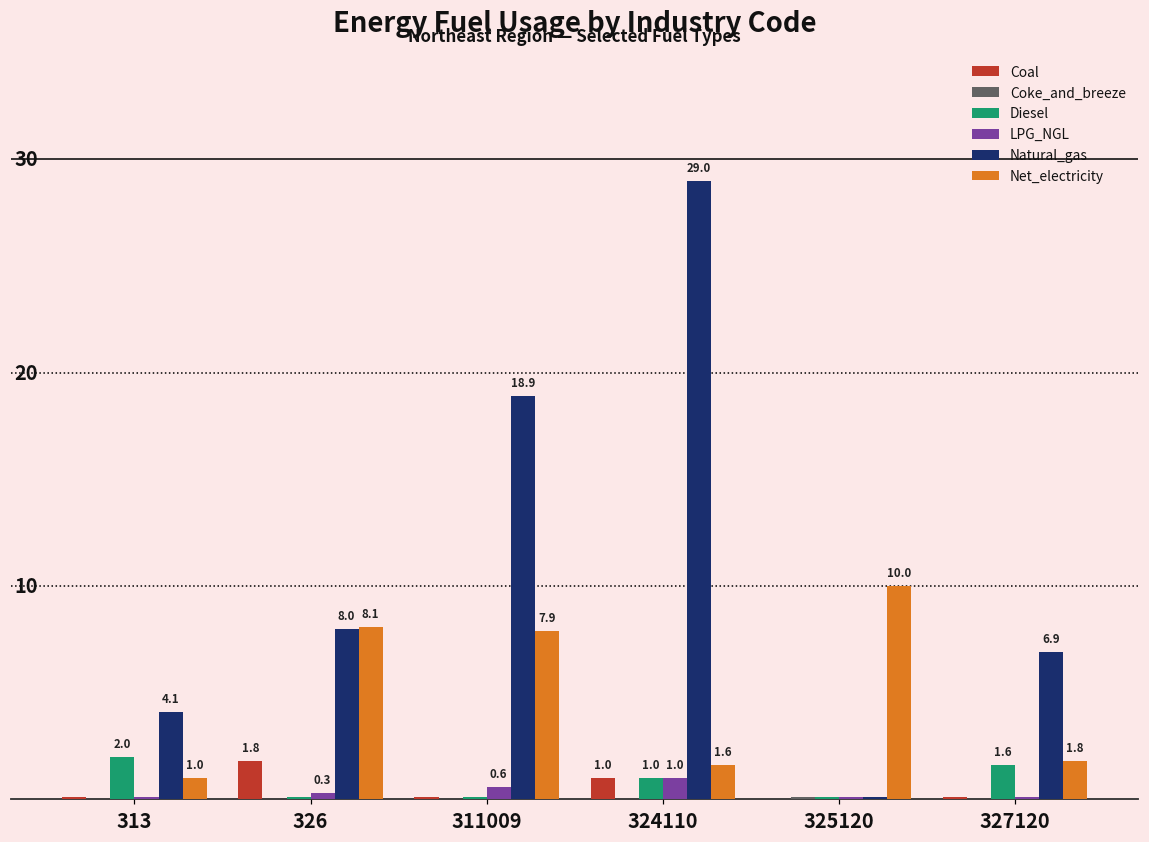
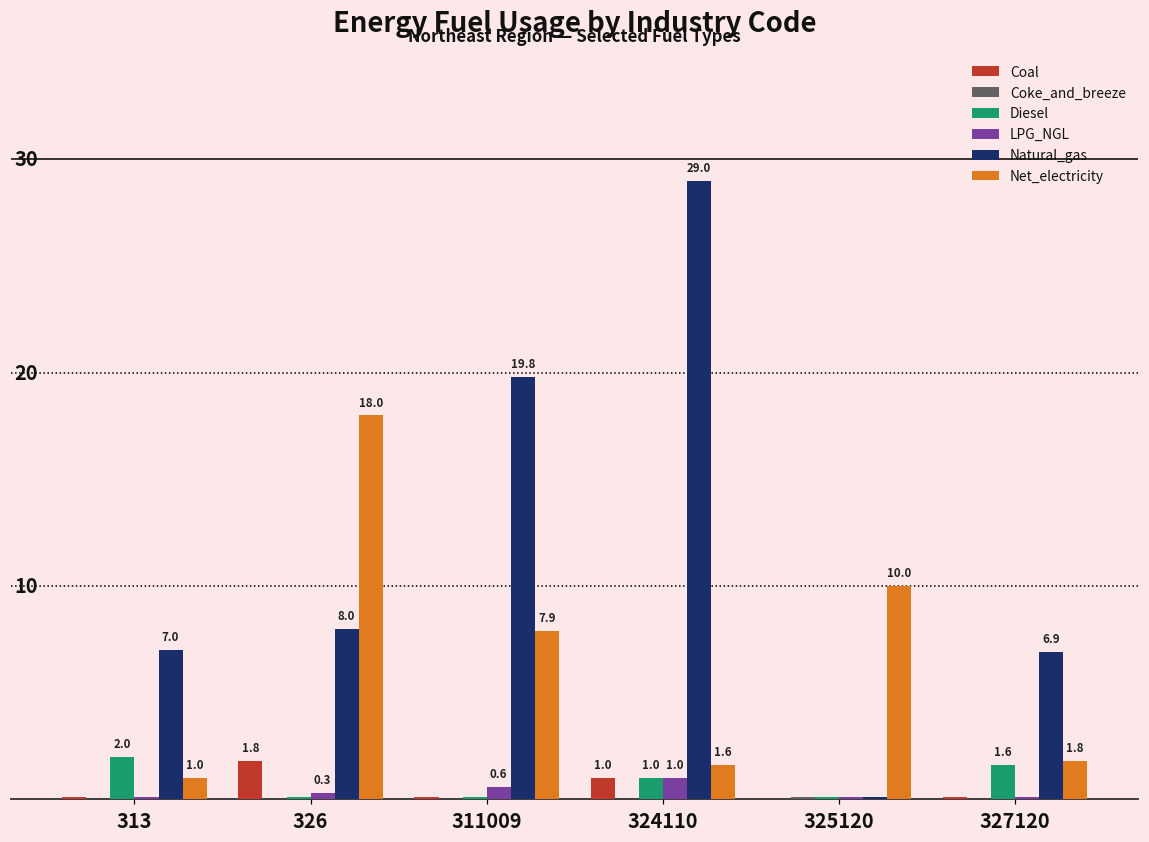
  {
    "Coal": {
      "326": 1.8,
      "324110": 1.0
    },
    "Diesel": {
      "313": 2.0,
      "324110": 1.0,
      "327120": 1.6
    },
    "LPG_NGL": {
      "326": 0.3,
      "311009": 0.6,
      "324110": 1.0
    },
    "Natural_gas": {
-     "313": 4.1,
+     "313": 7.0,
      "326": 8.0,
-     "311009": 18.9,
+     "311009": 19.8,
      "324110": 29.0,
      "327120": 6.9
    },
    "Net_electricity": {
      "313": 1.0,
-     "326": 8.1,
+     "326": 18.0,
      "311009": 7.9,
      "324110": 1.6,
      "325120": 10.0,
      "327120": 1.8
    }
  }
